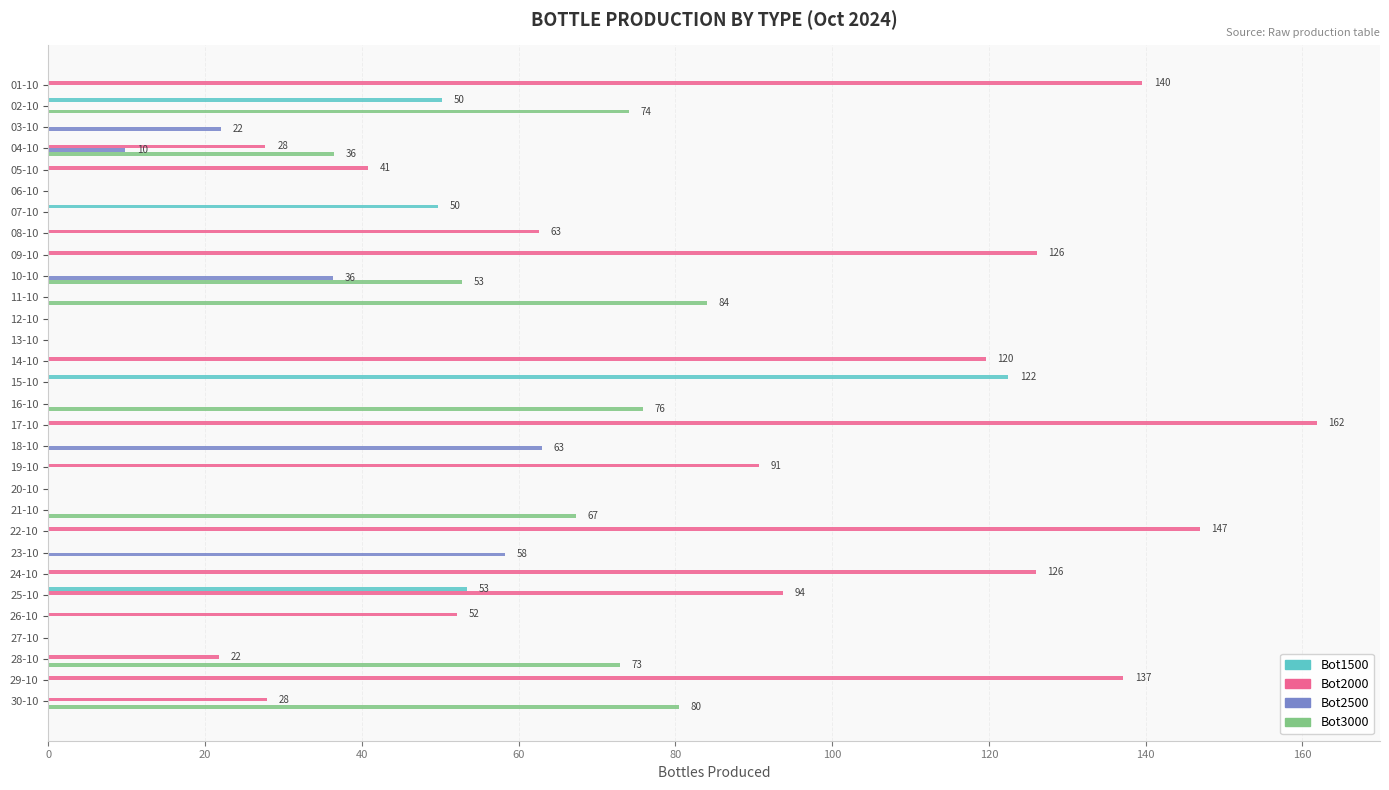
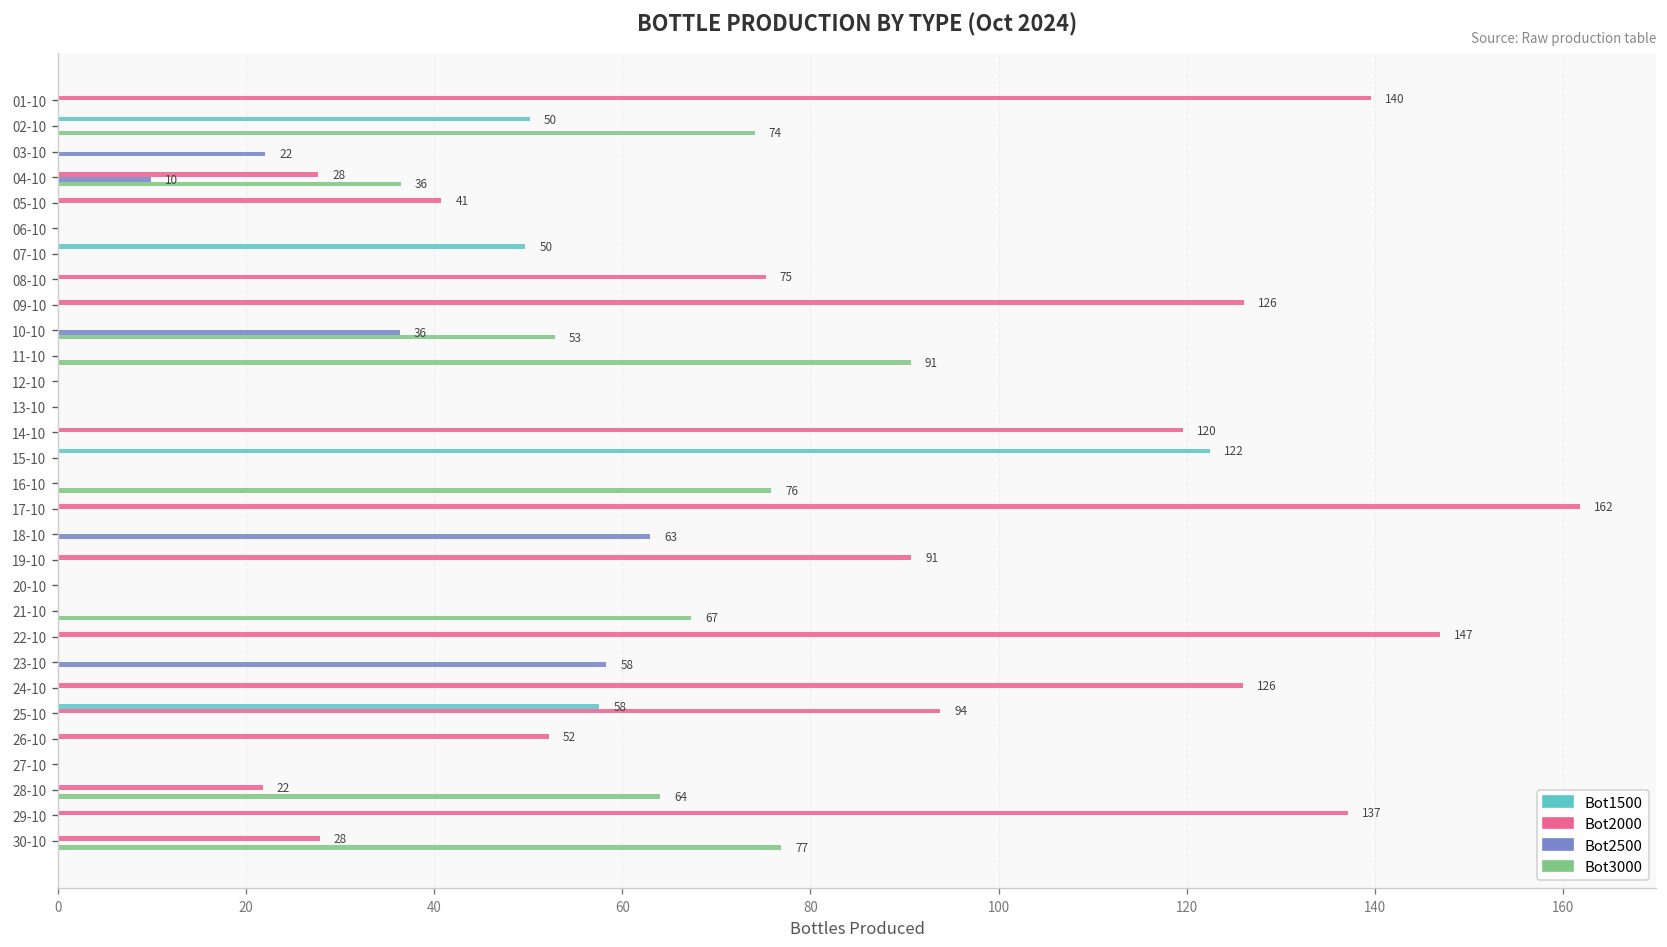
  {
    "Bot1500": {
      "02-10": 50,
      "07-10": 50,
      "15-10": 122,
-     "25-10": 53
+     "25-10": 58
    },
    "Bot2000": {
      "01-10": 140,
      "04-10": 28,
      "05-10": 41,
-     "08-10": 63,
+     "08-10": 75,
      "09-10": 126,
      "14-10": 120,
      "17-10": 162,
      "19-10": 91,
      "22-10": 147,
      "24-10": 126,
      "25-10": 94,
      "26-10": 52,
      "28-10": 22,
      "29-10": 137,
      "30-10": 28
    },
    "Bot2500": {
      "03-10": 22,
      "04-10": 10,
      "10-10": 36,
      "18-10": 63,
      "23-10": 58
    },
    "Bot3000": {
      "02-10": 74,
      "04-10": 36,
      "10-10": 53,
-     "11-10": 84,
+     "11-10": 91,
      "16-10": 76,
      "21-10": 67,
-     "28-10": 73,
-     "30-10": 80
+     "28-10": 64,
+     "30-10": 77
    }
  }
